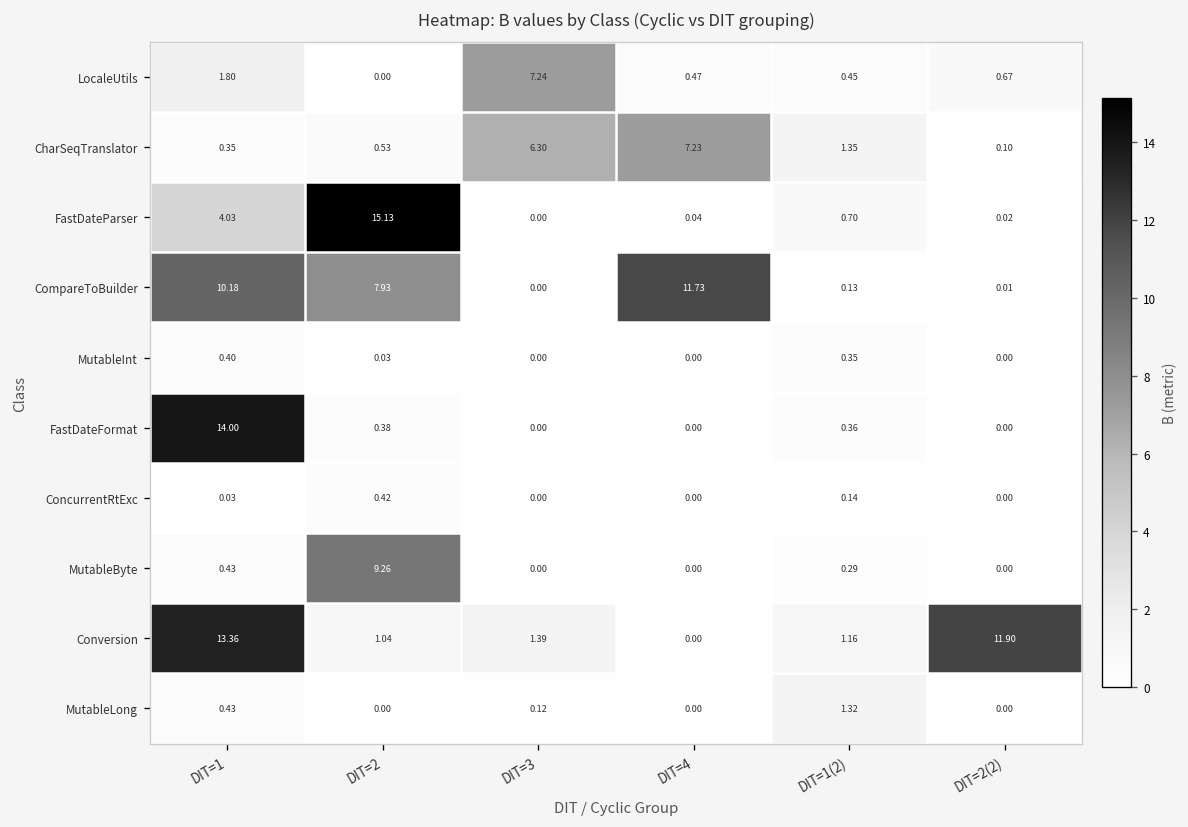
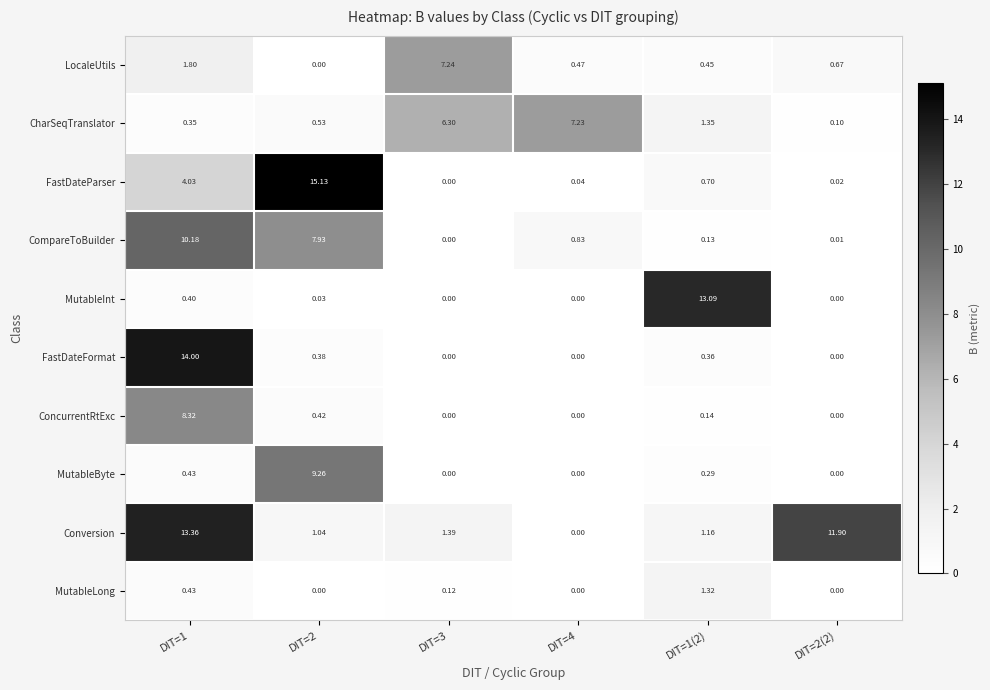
  {
    "LocaleUtils": {
      "DIT=1": 1.80,
      "DIT=2": 0.00,
      "DIT=3": 7.24,
      "DIT=4": 0.47,
      "DIT=1(2)": 0.45,
      "DIT=2(2)": 0.67
    },
    "CharSeqTranslator": {
      "DIT=1": 0.35,
      "DIT=2": 0.53,
      "DIT=3": 6.30,
      "DIT=4": 7.23,
      "DIT=1(2)": 1.35,
      "DIT=2(2)": 0.10
    },
    "FastDateParser": {
      "DIT=1": 4.03,
      "DIT=2": 15.13,
      "DIT=3": 0.00,
      "DIT=4": 0.04,
      "DIT=1(2)": 0.70,
      "DIT=2(2)": 0.02
    },
    "CompareToBuilder": {
      "DIT=1": 10.18,
      "DIT=2": 7.93,
      "DIT=3": 0.00,
-     "DIT=4": 11.73,
+     "DIT=4": 0.83,
      "DIT=1(2)": 0.13,
      "DIT=2(2)": 0.01
    },
    "MutableInt": {
      "DIT=1": 0.40,
      "DIT=2": 0.03,
      "DIT=3": 0.00,
      "DIT=4": 0.00,
-     "DIT=1(2)": 0.35,
+     "DIT=1(2)": 13.09,
      "DIT=2(2)": 0.00
    },
    "FastDateFormat": {
      "DIT=1": 14.00,
      "DIT=2": 0.38,
      "DIT=3": 0.00,
      "DIT=4": 0.00,
      "DIT=1(2)": 0.36,
      "DIT=2(2)": 0.00
    },
    "ConcurrentRtExc": {
-     "DIT=1": 0.03,
+     "DIT=1": 8.32,
      "DIT=2": 0.42,
      "DIT=3": 0.00,
      "DIT=4": 0.00,
      "DIT=1(2)": 0.14,
      "DIT=2(2)": 0.00
    },
    "MutableByte": {
      "DIT=1": 0.43,
      "DIT=2": 9.26,
      "DIT=3": 0.00,
      "DIT=4": 0.00,
      "DIT=1(2)": 0.29,
      "DIT=2(2)": 0.00
    },
    "Conversion": {
      "DIT=1": 13.36,
      "DIT=2": 1.04,
      "DIT=3": 1.39,
      "DIT=4": 0.00,
      "DIT=1(2)": 1.16,
      "DIT=2(2)": 11.90
    },
    "MutableLong": {
      "DIT=1": 0.43,
      "DIT=2": 0.00,
      "DIT=3": 0.12,
      "DIT=4": 0.00,
      "DIT=1(2)": 1.32,
      "DIT=2(2)": 0.00
    }
  }
